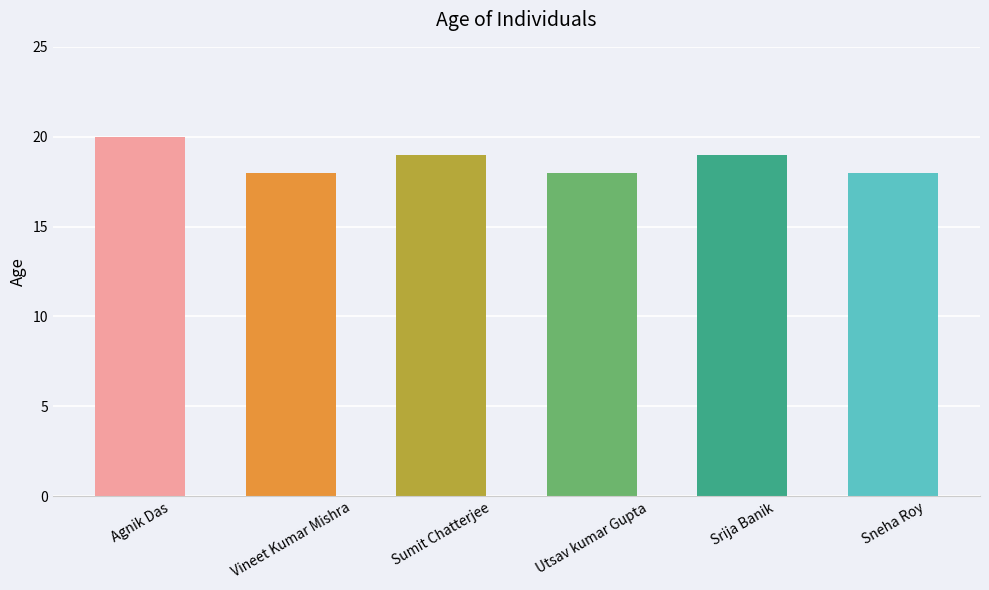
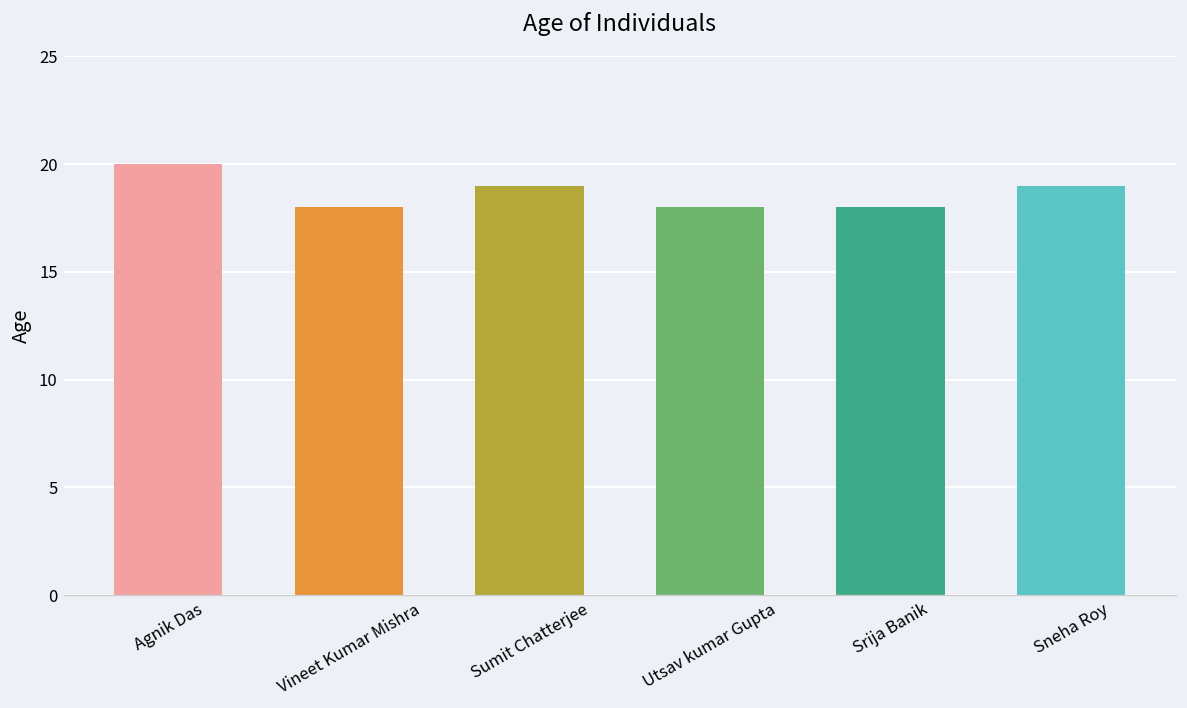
  {
    "Agnik Das": 20,
    "Vineet Kumar Mishra": 18,
    "Sumit Chatterjee": 19,
    "Utsav kumar Gupta": 18,
-   "Srija Banik": 19,
-   "Sneha Roy": 18
+   "Srija Banik": 18,
+   "Sneha Roy": 19
  }
